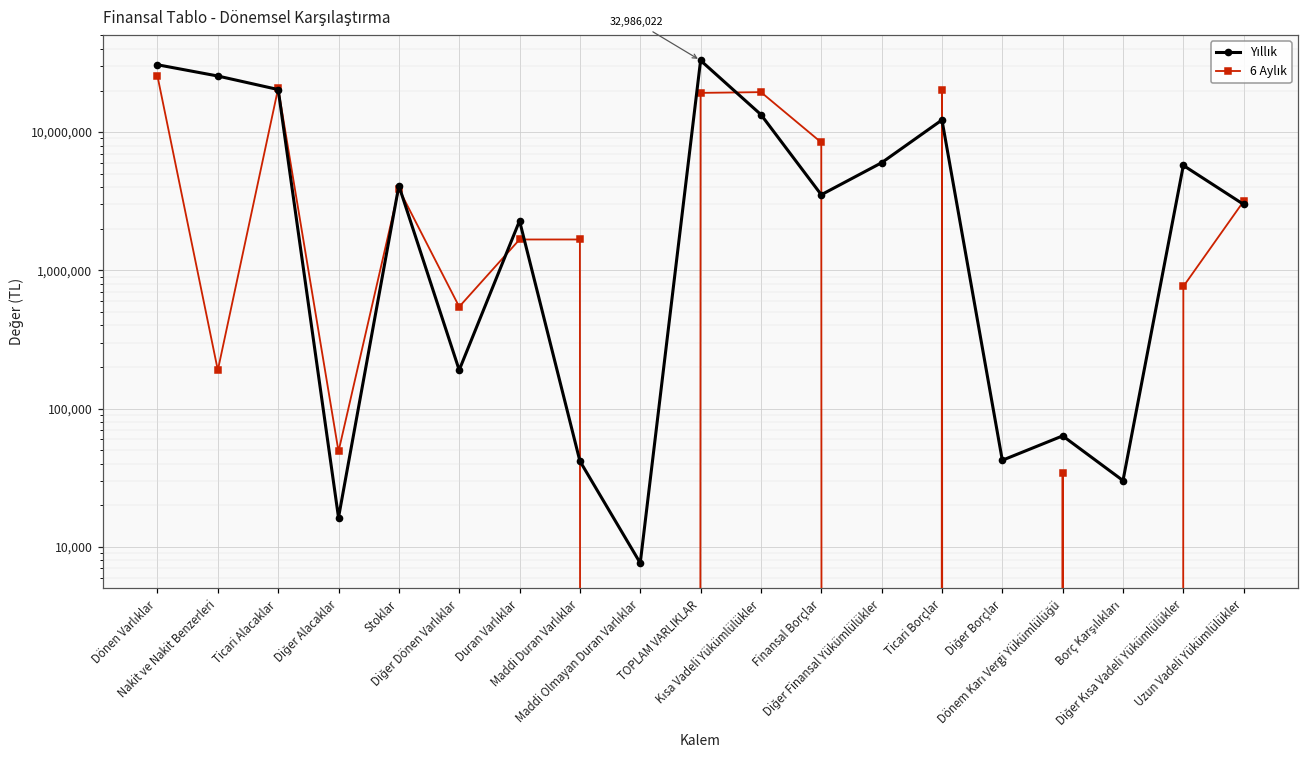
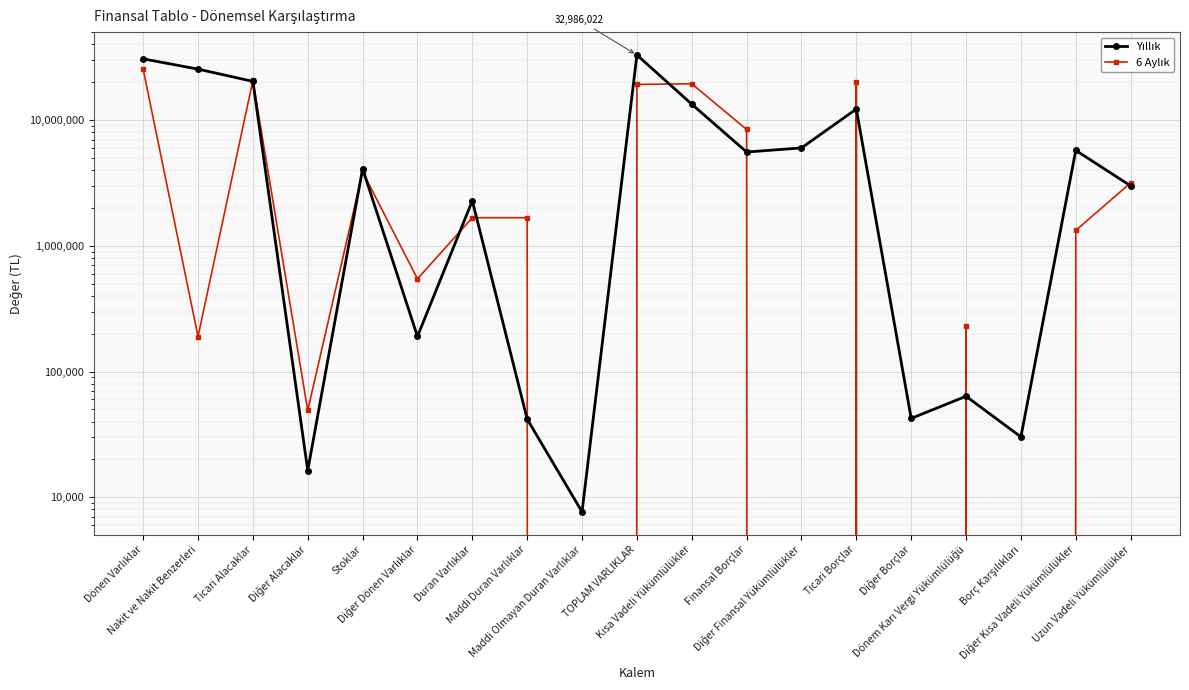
  {
    "Yıllık": {
      "Dönen Varlıklar": "31,000,000",
      "Nakit ve Nakit Benzerleri": "25,000,000",
      "Diğer Alacaklar": "16,000",
      "Stoklar": "4,100,000",
      "Diğer Dönen Varlıklar": "190,000",
      "Duran Varlıklar": "2,300,000",
      "Maddi Duran Varlıklar": "42,000",
      "Maddi Olmayan Duran Varlıklar": "8,000",
      "Kısa Vadeli Yükümlülükler": "13,000,000",
-     "Finansal Borçlar": "3,500,000",
+     "Finansal Borçlar": "6,000,000",
      "Diğer Finansal Yükümlülükler": "6,000,000",
      "Ticari Borçlar": "12,000,000",
      "Diğer Borçlar": "42,000",
      "Dönem Karı Vergi Yükümlülüğü": "60,000",
      "Borç Karşılıkları": "30,000",
      "Diğer Kısa Vadeli Yükümlülükler": "6,000,000",
      "Uzun Vadeli Yükümlülükler": "3,000,000"
    },
    "6 Aylık": {
      "Dönen Varlıklar": "25,000,000",
      "Nakit ve Nakit Benzerleri": "190,000",
      "Diğer Alacaklar": "49,000",
      "Stoklar": "3,900,000",
      "Diğer Dönen Varlıklar": "500,000",
      "Duran Varlıklar": "1,700,000",
      "Maddi Duran Varlıklar": "1,700,000",
      "TOPLAM VARLIKLAR": "19,000,000",
      "Kısa Vadeli Yükümlülükler": "19,000,000",
      "Finansal Borçlar": "8,000,000",
      "Ticari Borçlar": "20,000,000",
-     "Dönem Karı Vergi Yükümlülüğü": "34,000",
-     "Diğer Kısa Vadeli Yükümlülükler": "800,000",
+     "Dönem Karı Vergi Yükümlülüğü": "230,000",
+     "Diğer Kısa Vadeli Yükümlülükler": "1,300,000",
      "Uzun Vadeli Yükümlülükler": "3,200,000"
    }
  }
